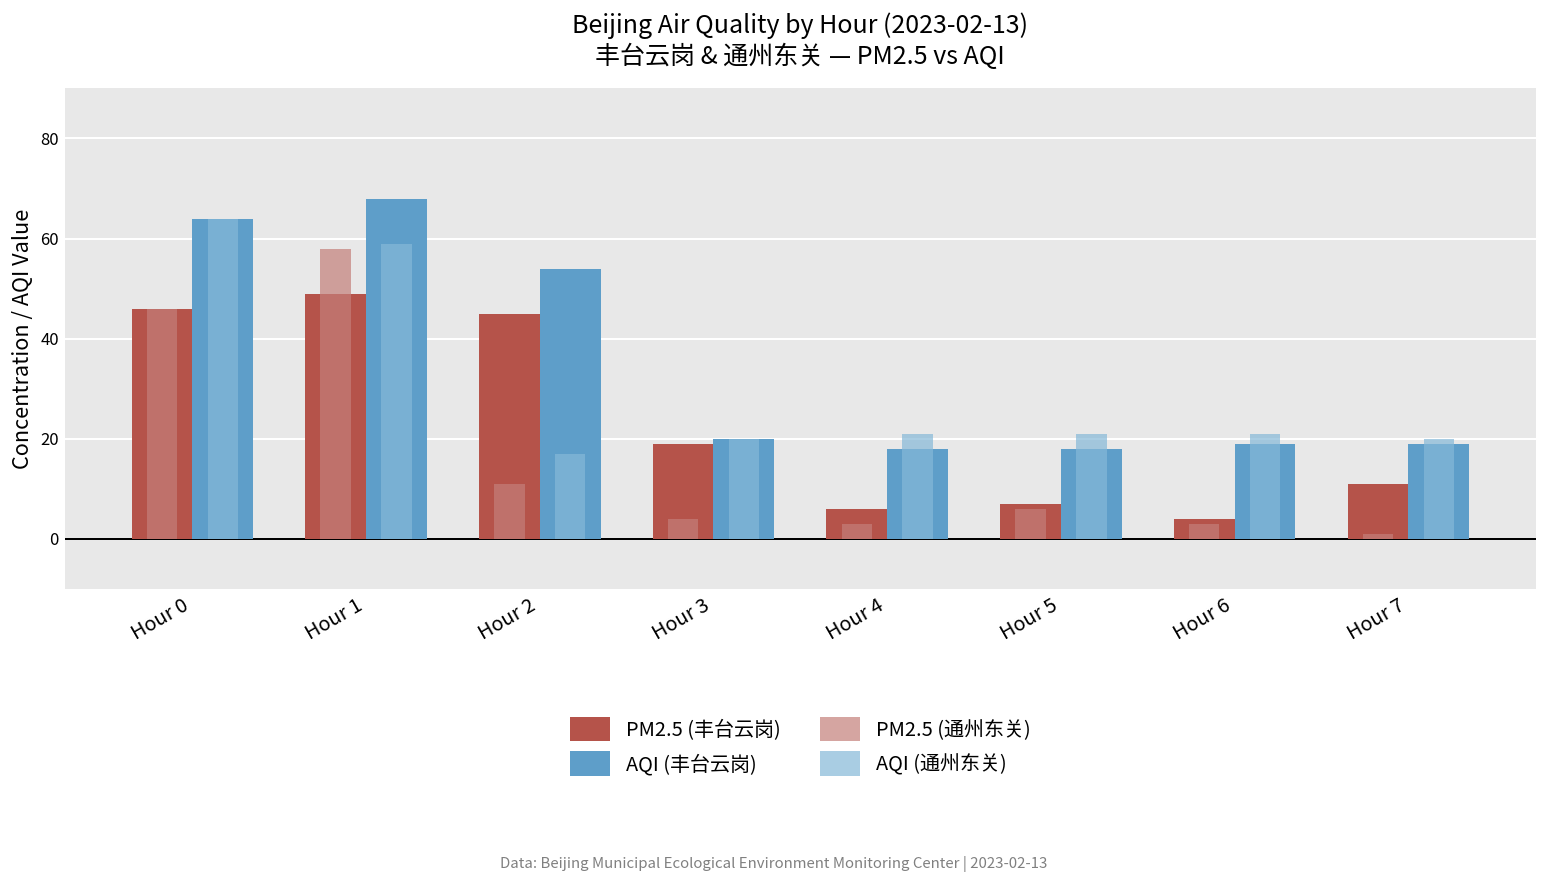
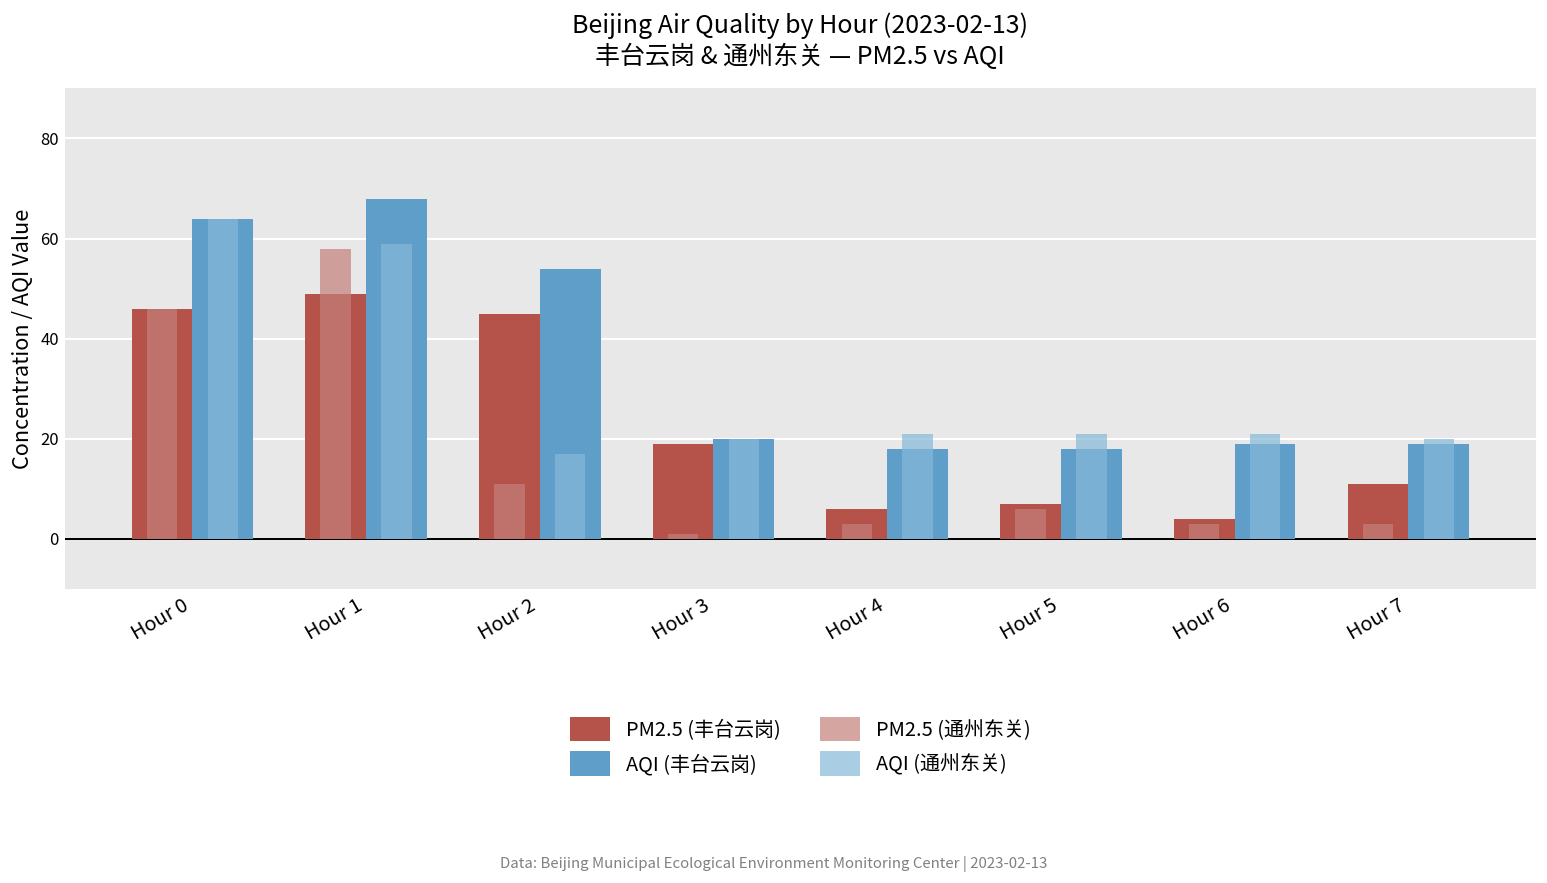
  {
    "PM2.5 (丰台云岗)": {
      "Hour 0": 46,
      "Hour 2": 45,
      "Hour 3": 19,
      "Hour 4": 6,
      "Hour 5": 7,
      "Hour 6": 4,
      "Hour 7": 11
    },
    "PM2.5 (通州东关)": {
      "Hour 0": 46,
      "Hour 1": 58,
-     "Hour 3": 4,
-     "Hour 7": 1
+     "Hour 3": 1,
+     "Hour 7": 3
    }
  }
